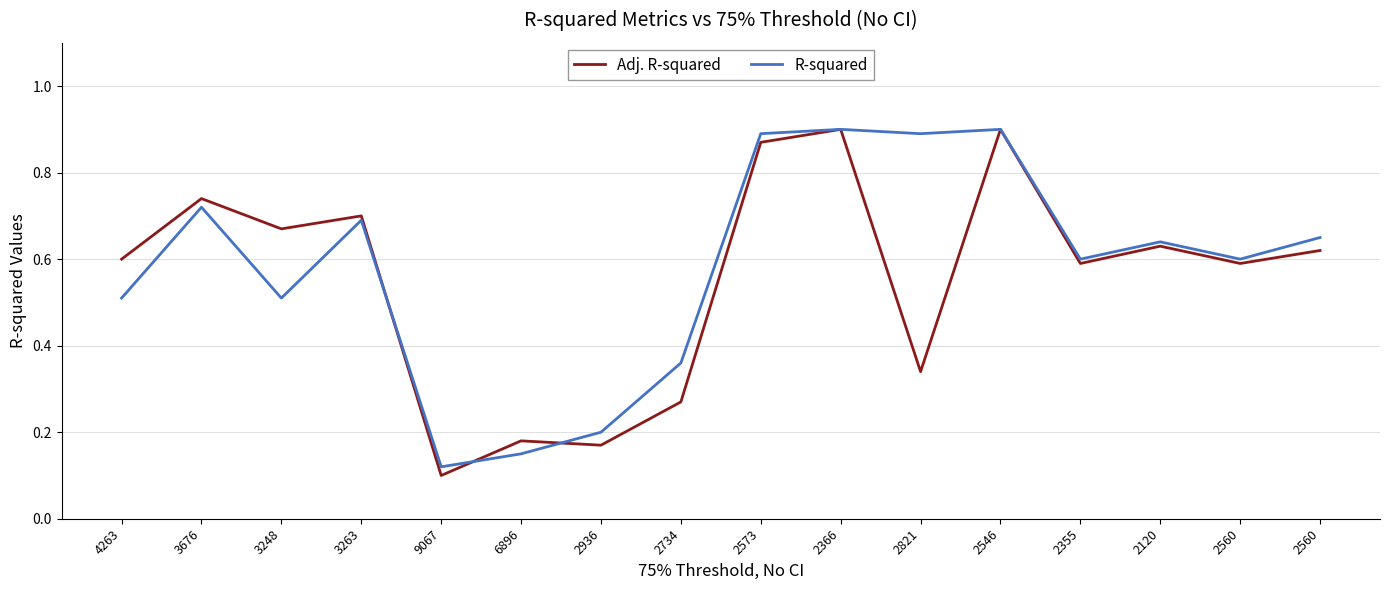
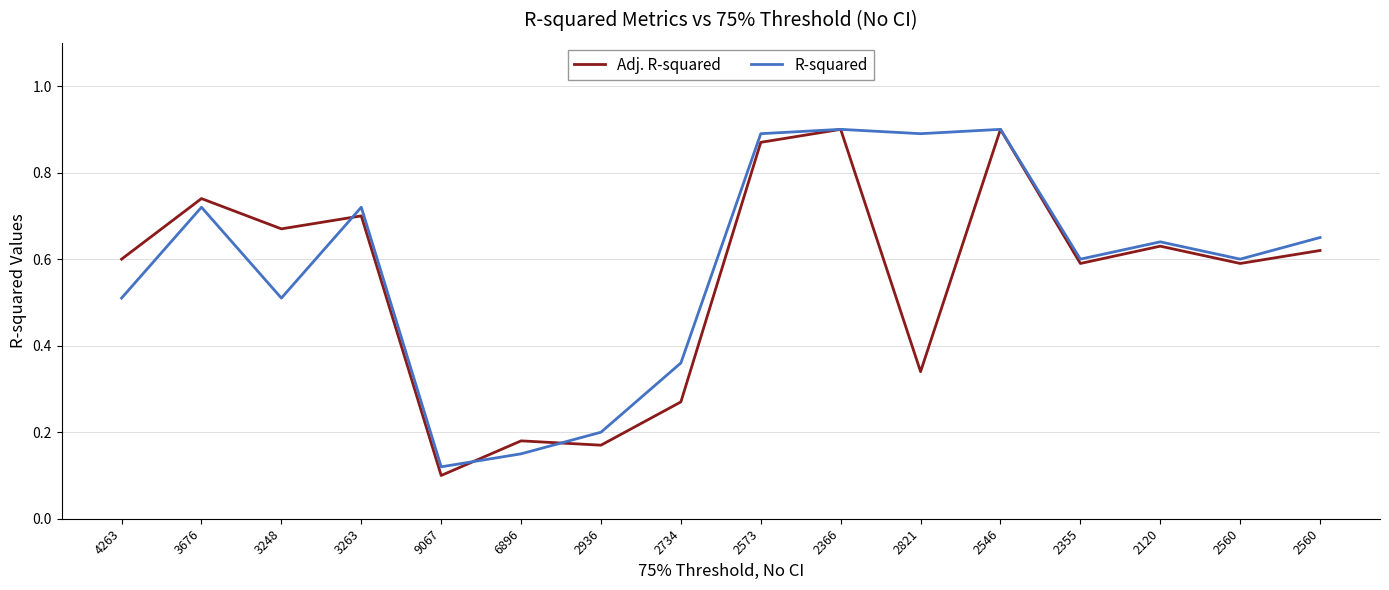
  {
    "Adj. R-squared": {
      "4263": 0.60,
      "3676": 0.74,
      "3248": 0.67,
      "3263": 0.70,
      "9067": 0.10,
      "6896": 0.18,
      "2936": 0.17,
      "2734": 0.27,
      "2573": 0.87,
      "2821": 0.34,
      "2355": 0.59,
      "2120": 0.63
    },
    "R-squared": {
      "4263": 0.51,
      "3676": 0.72,
      "3248": 0.51,
-     "3263": 0.69,
+     "3263": 0.72,
      "9067": 0.12,
      "6896": 0.15,
      "2936": 0.20,
      "2734": 0.36,
      "2573": 0.89,
      "2821": 0.89,
      "2355": 0.60,
      "2120": 0.64
    }
  }
